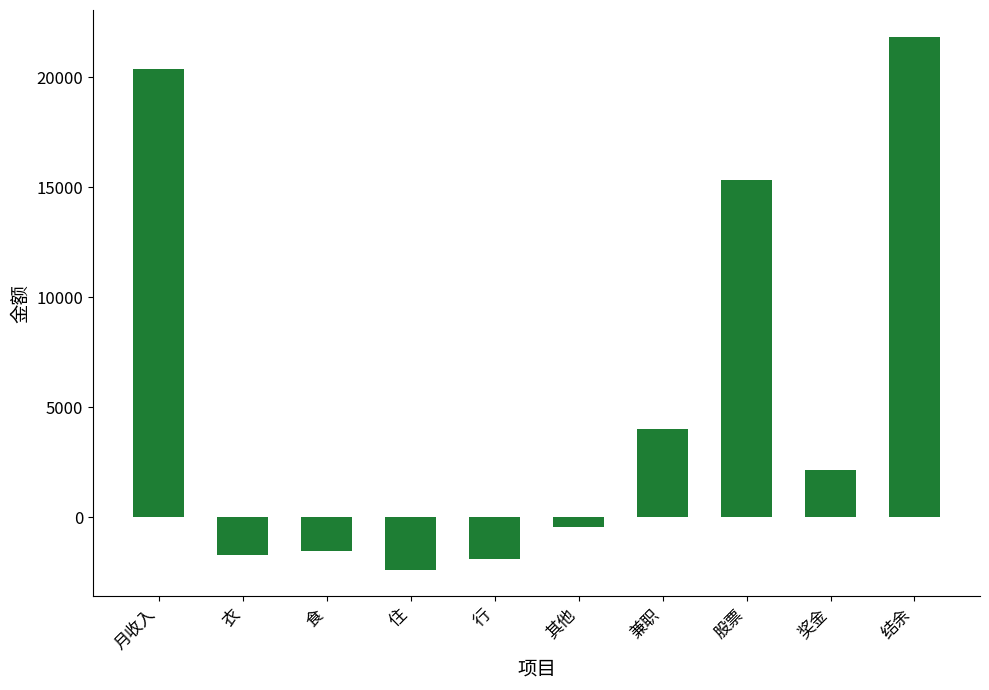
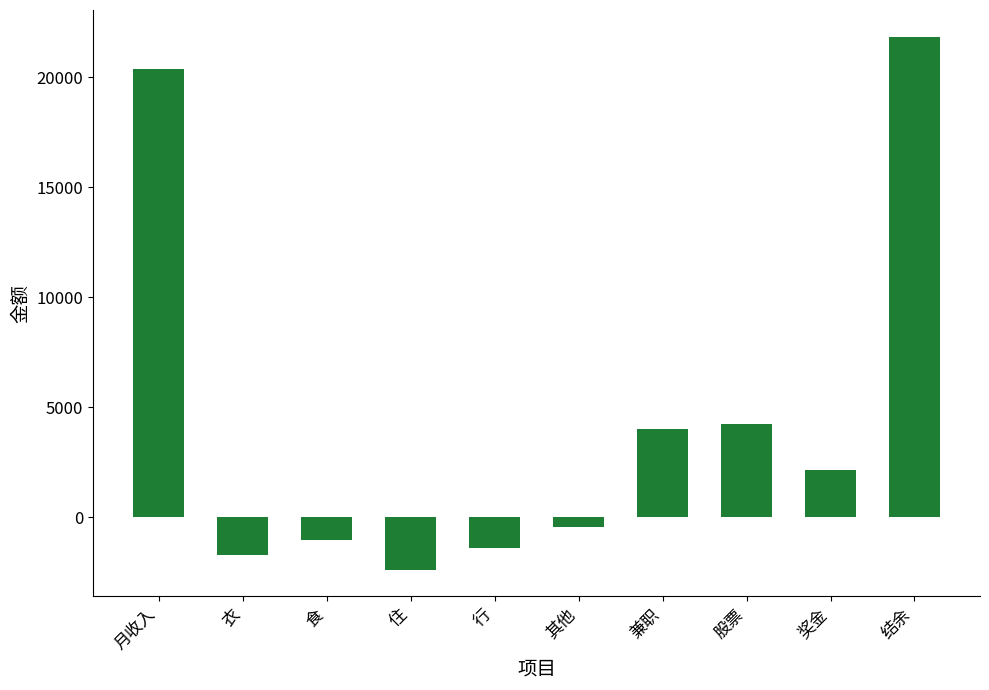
  {
    "月收入": 20400,
    "衣": -1700,
-   "食": -1500,
+   "食": -1100,
    "住": -2400,
-   "行": -1900,
+   "行": -1400,
    "其他": -400,
    "兼职": 4000,
-   "股票": 15300,
+   "股票": 4200,
    "奖金": 2100,
    "结余": 21900
  }
